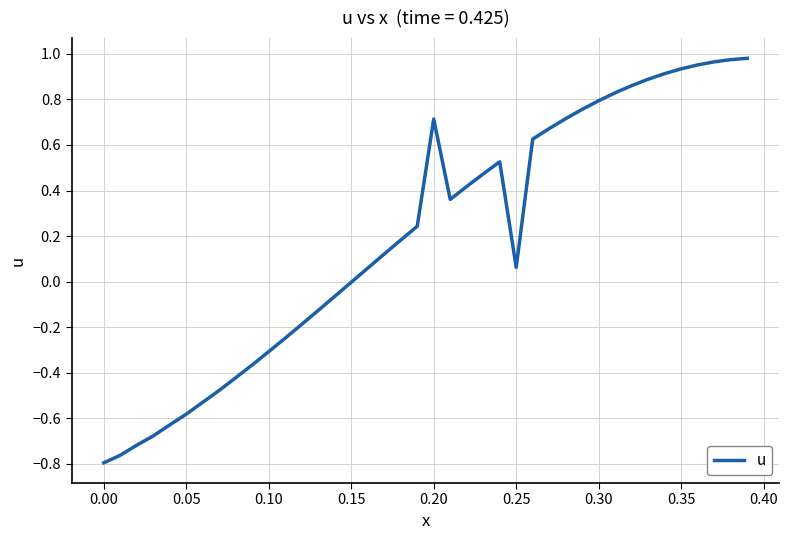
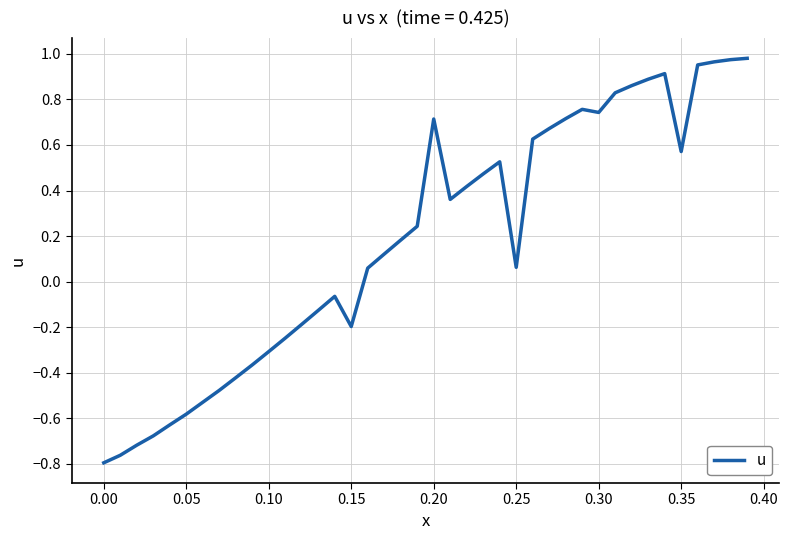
  {
    "0.00": -0.79,
    "0.05": -0.58,
    "0.10": -0.31,
-   "0.15": 0.00,
+   "0.15": -0.20,
    "0.20": 0.71,
    "0.25": 0.06,
-   "0.30": 0.79,
-   "0.35": 0.93
+   "0.30": 0.74,
+   "0.35": 0.57
  }
